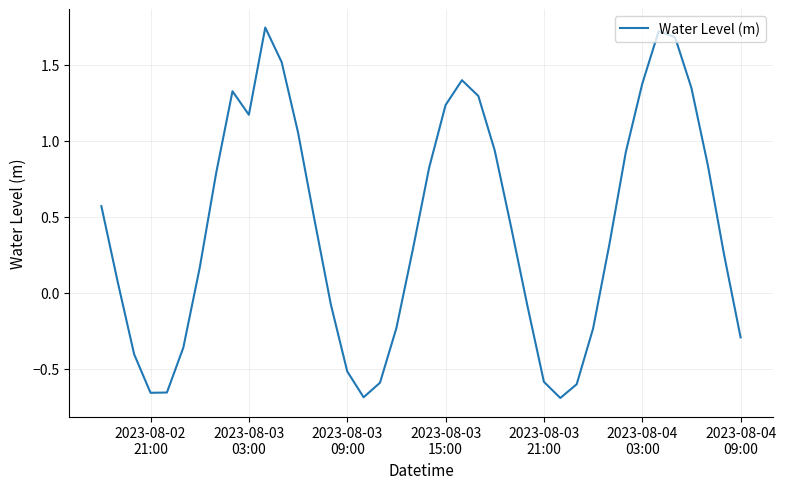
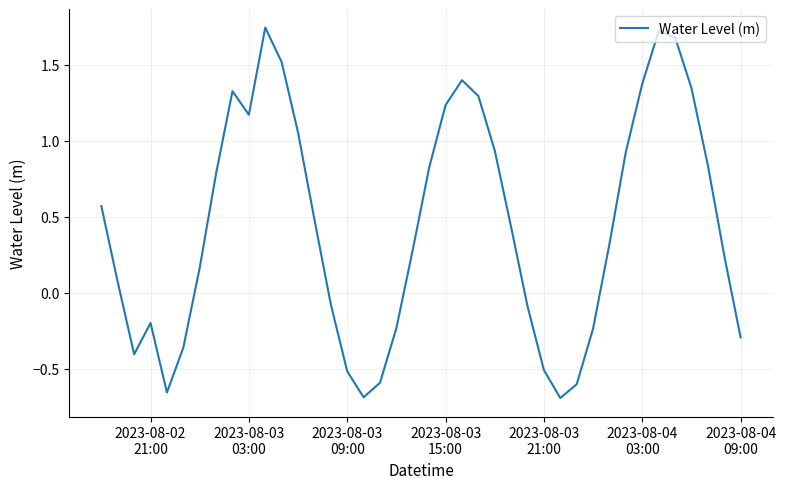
  {
-   "2023-08-02 21:00": -0.66,
+   "2023-08-02 21:00": -0.20,
    "2023-08-03 03:00": 1.17,
    "2023-08-03 09:00": -0.52,
    "2023-08-03 15:00": 1.23,
-   "2023-08-03 21:00": -0.59,
+   "2023-08-03 21:00": -0.51,
    "2023-08-04 03:00": 1.37,
    "2023-08-04 09:00": -0.29
  }
